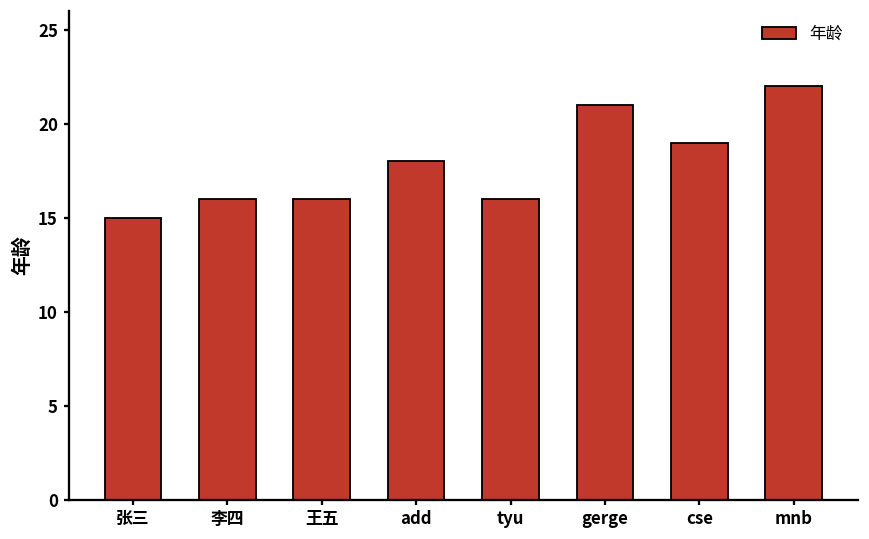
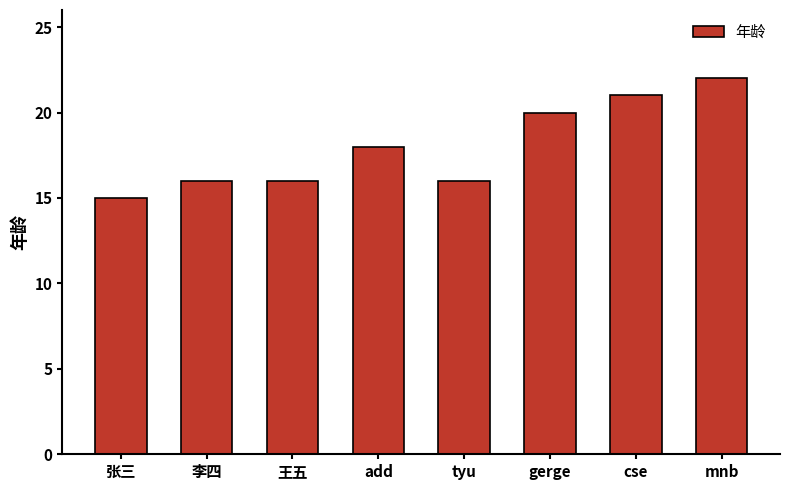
  {
    "张三": 15,
    "李四": 16,
    "王五": 16,
    "add": 18,
    "tyu": 16,
-   "gerge": 21,
-   "cse": 19,
+   "gerge": 20,
+   "cse": 21,
    "mnb": 22
  }
